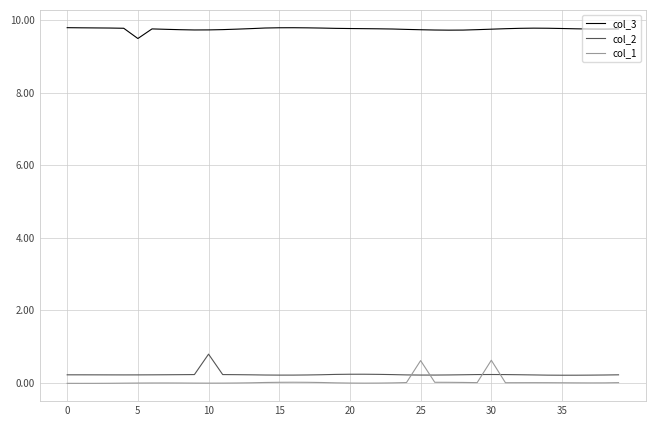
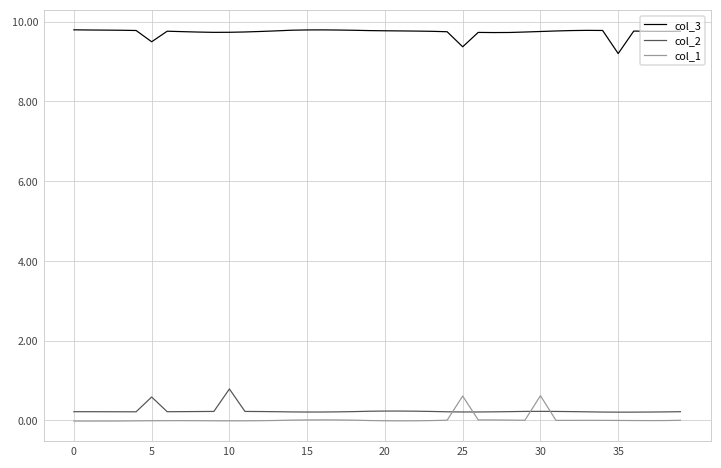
  {
    "col_3": {
      "0": 9.8,
      "5": 9.5,
      "10": 9.7,
      "15": 9.8,
      "20": 9.8,
-     "25": 9.7,
+     "25": 9.4,
      "30": 9.8,
-     "35": 9.8
+     "35": 9.2
    },
    "col_2": {
      "0": 0.2,
-     "5": 0.2,
+     "5": 0.6,
      "10": 0.8,
      "15": 0.2,
      "20": 0.2,
      "25": 0.2,
      "30": 0.2,
      "35": 0.2
    },
    "col_1": {
      "0": 0.0,
      "5": 0.0,
      "10": 0.0,
      "15": 0.0,
      "20": 0.0,
      "25": 0.6,
      "30": 0.6,
      "35": 0.0
    }
  }
